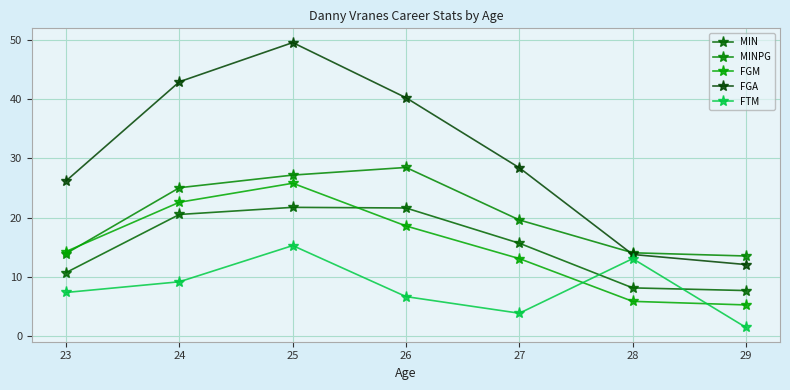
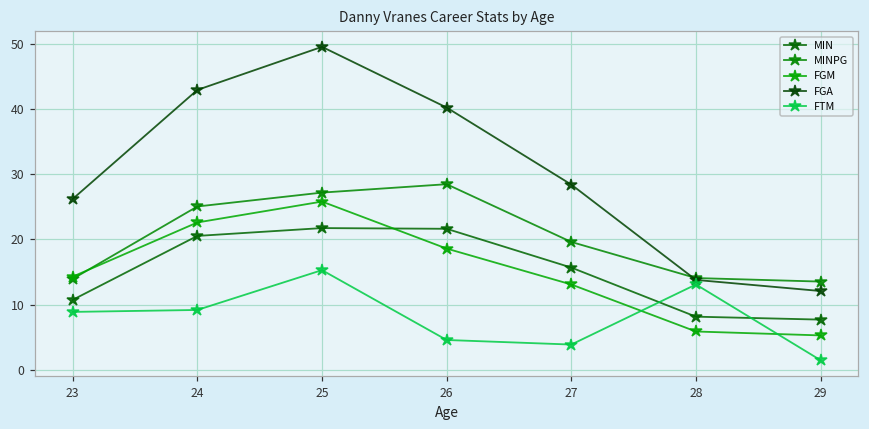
  {
    "FTM": {
-     "23": 7,
+     "23": 9,
      "24": 9,
      "25": 15,
-     "26": 7,
+     "26": 5,
      "27": 4,
      "28": 13,
      "29": 2
    }
  }
